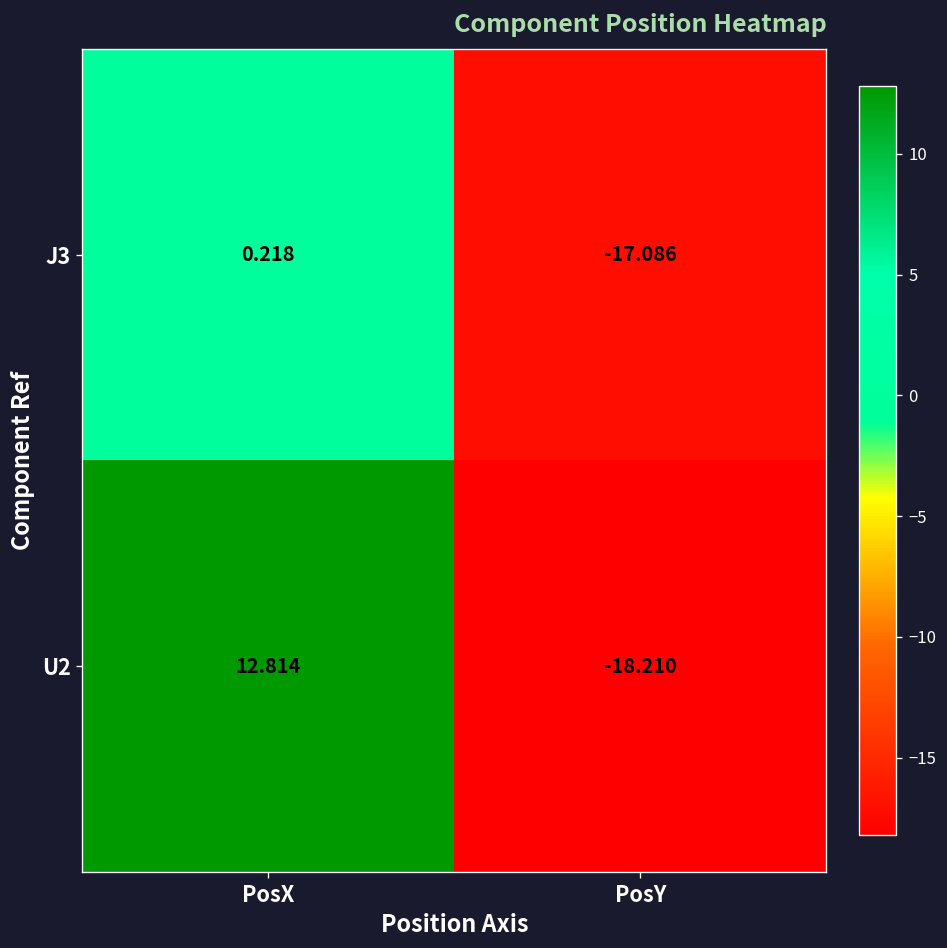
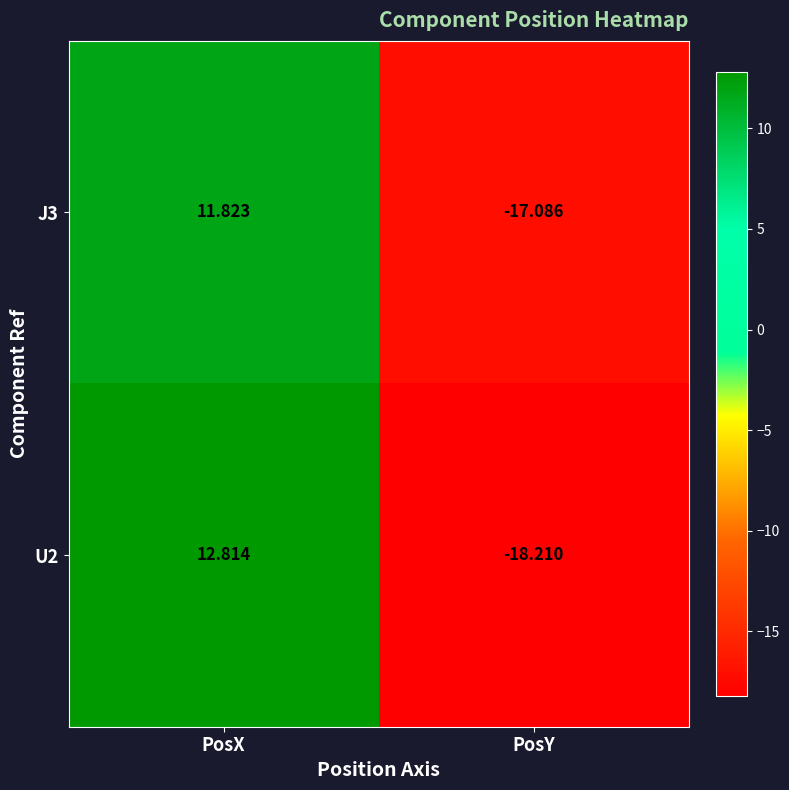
  {
    "J3": {
-     "PosX": 0.218,
+     "PosX": 11.823,
      "PosY": -17.086
    },
    "U2": {
      "PosX": 12.814,
      "PosY": -18.210
    }
  }
